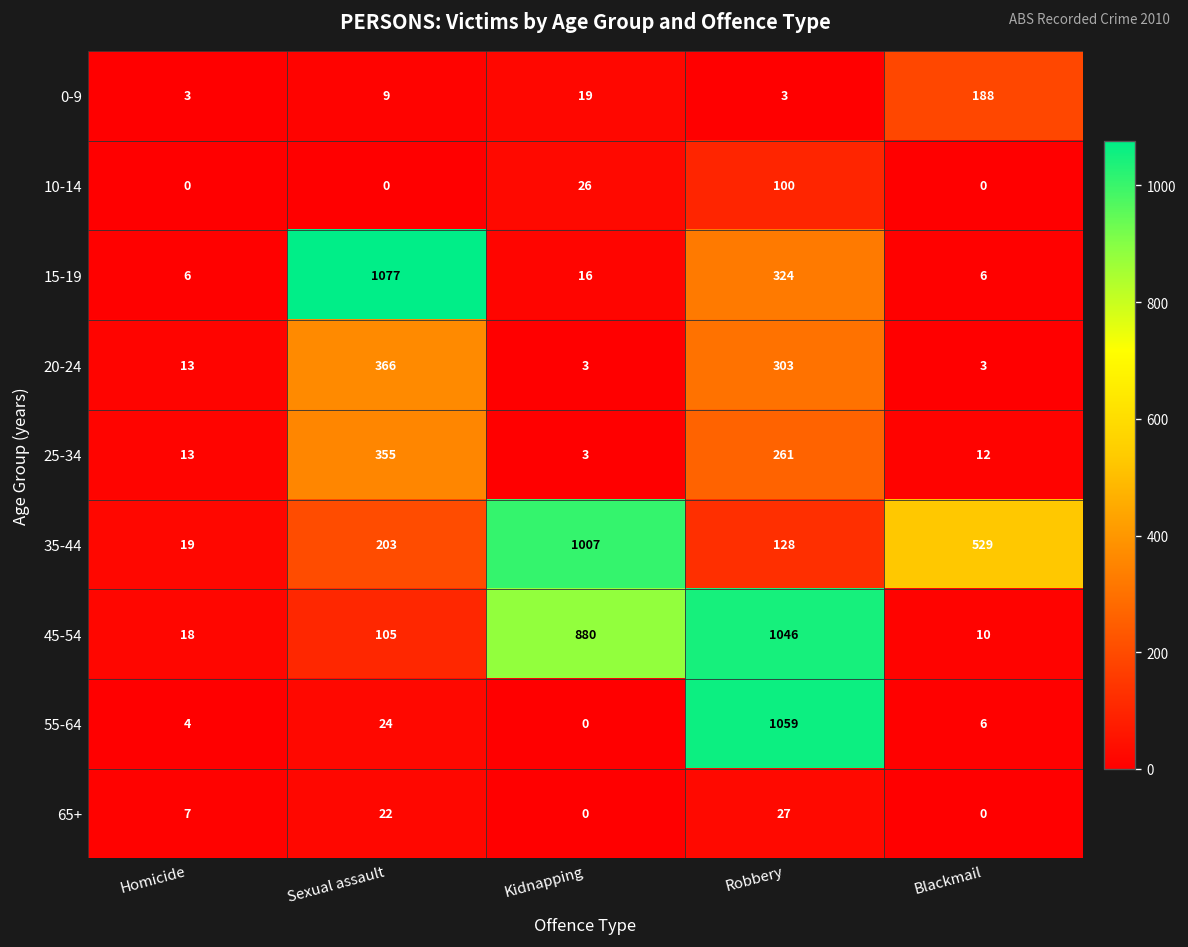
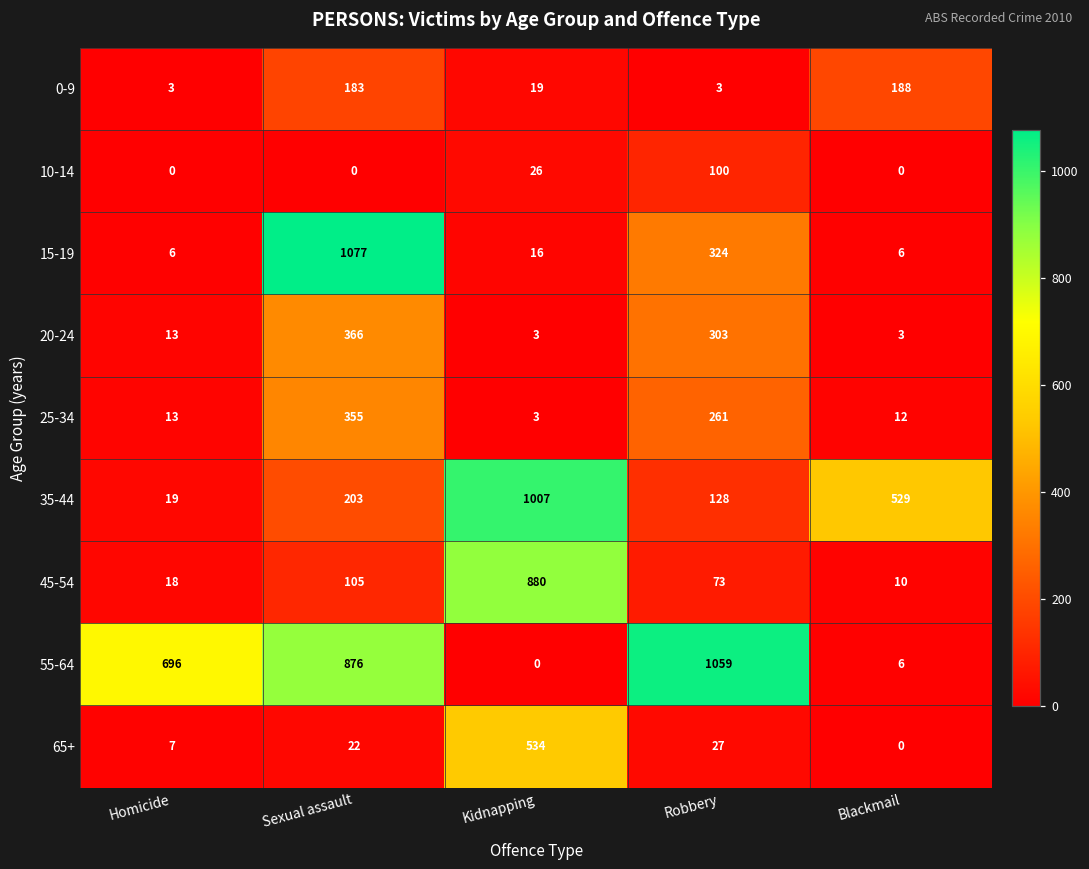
  {
    "0-9": {
      "Homicide": 3,
-     "Sexual assault": 9,
+     "Sexual assault": 183,
      "Kidnapping": 19,
      "Robbery": 3,
      "Blackmail": 188
    },
    "10-14": {
      "Homicide": 0,
      "Sexual assault": 0,
      "Kidnapping": 26,
      "Robbery": 100,
      "Blackmail": 0
    },
    "15-19": {
      "Homicide": 6,
      "Sexual assault": 1077,
      "Kidnapping": 16,
      "Robbery": 324,
      "Blackmail": 6
    },
    "20-24": {
      "Homicide": 13,
      "Sexual assault": 366,
      "Kidnapping": 3,
      "Robbery": 303,
      "Blackmail": 3
    },
    "25-34": {
      "Homicide": 13,
      "Sexual assault": 355,
      "Kidnapping": 3,
      "Robbery": 261,
      "Blackmail": 12
    },
    "35-44": {
      "Homicide": 19,
      "Sexual assault": 203,
      "Kidnapping": 1007,
      "Robbery": 128,
      "Blackmail": 529
    },
    "45-54": {
      "Homicide": 18,
      "Sexual assault": 105,
      "Kidnapping": 880,
-     "Robbery": 1046,
+     "Robbery": 73,
      "Blackmail": 10
    },
    "55-64": {
-     "Homicide": 4,
-     "Sexual assault": 24,
+     "Homicide": 696,
+     "Sexual assault": 876,
      "Kidnapping": 0,
      "Robbery": 1059,
      "Blackmail": 6
    },
    "65+": {
      "Homicide": 7,
      "Sexual assault": 22,
-     "Kidnapping": 0,
+     "Kidnapping": 534,
      "Robbery": 27,
      "Blackmail": 0
    }
  }
